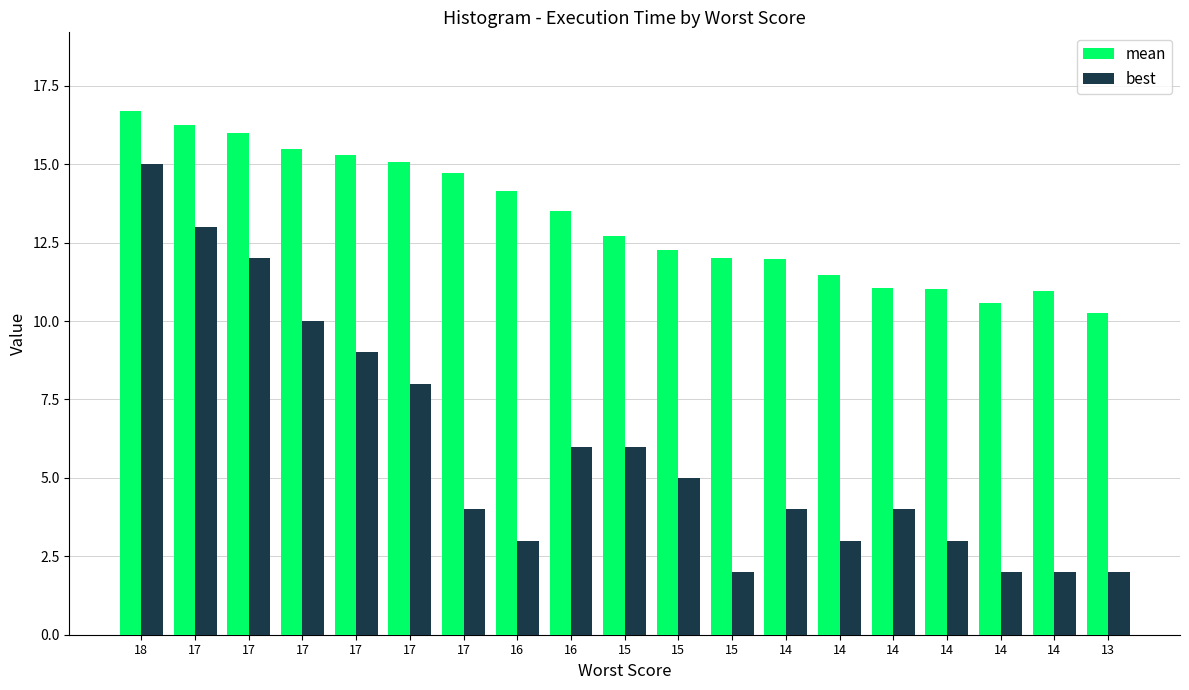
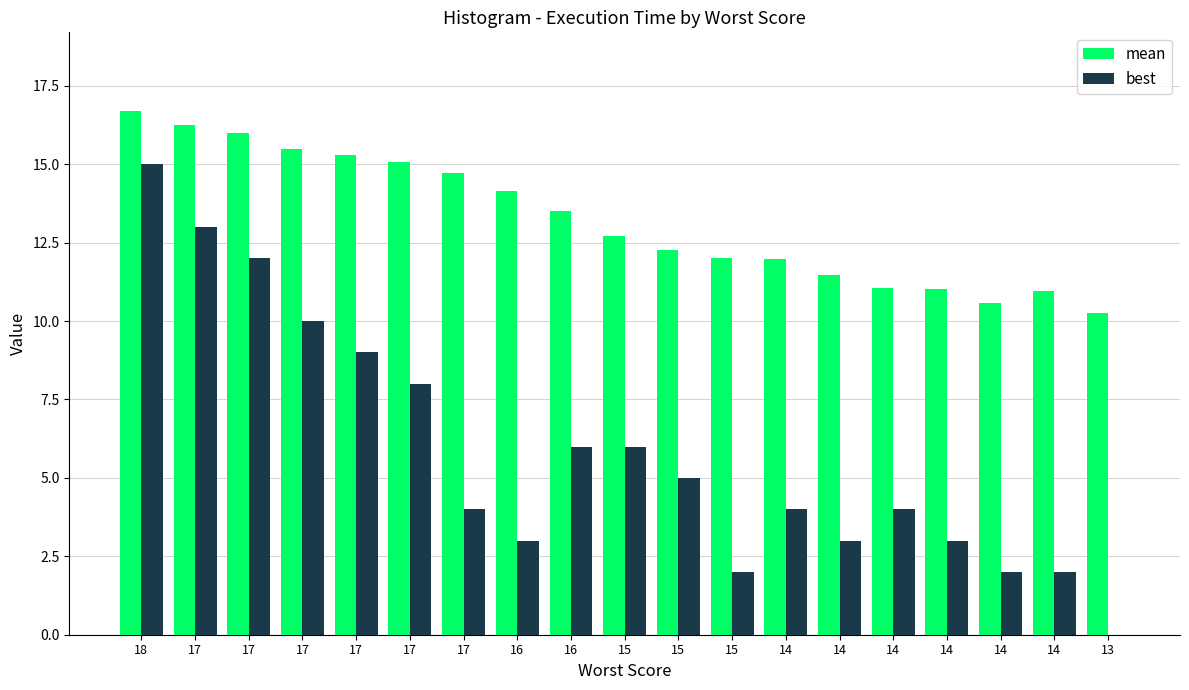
  {
    "mean": {
      "18": 16.7,
      "13": 10.3
    },
    "best": {
      "18": 15,
-     "13": 2
+     "13": 0
    }
  }
